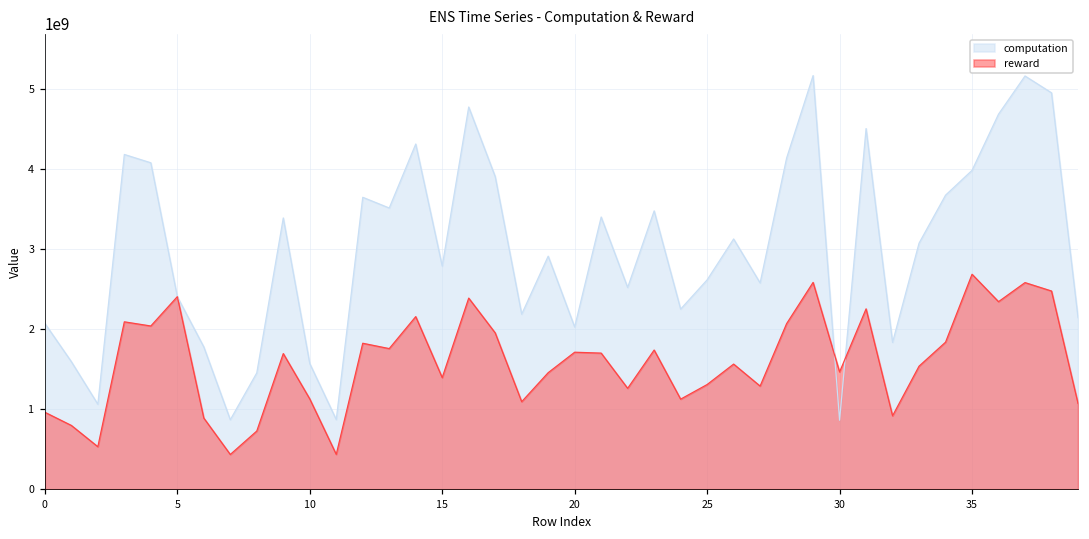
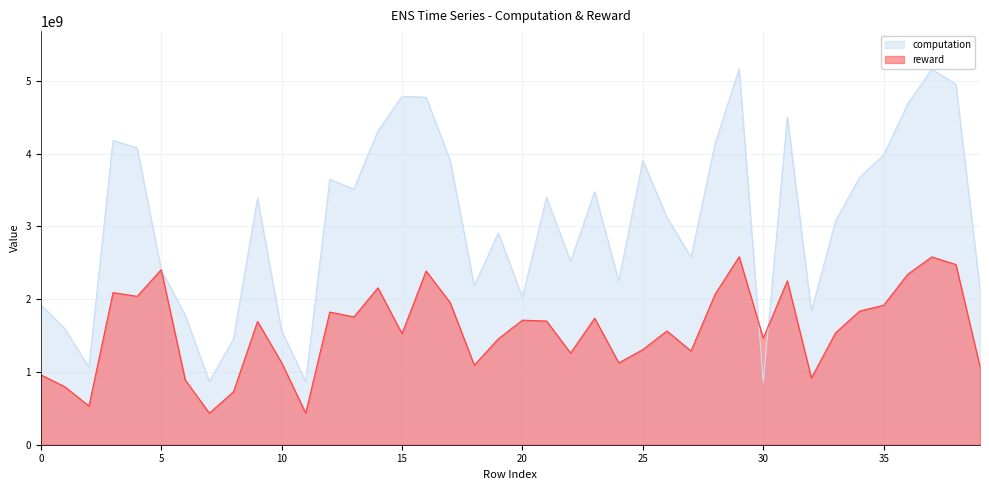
  {
    "computation": {
-     "0": 2100000000,
+     "0": 1900000000,
      "10": 1600000000,
-     "15": 2800000000,
+     "15": 4800000000,
      "20": 2000000000,
-     "25": 2600000000,
+     "25": 3900000000,
      "30": 900000000,
      "35": 4000000000
    },
    "reward": {
      "0": 1000000000,
      "10": 1100000000,
-     "15": 1400000000,
+     "15": 1500000000,
      "20": 1700000000,
      "25": 1300000000,
      "30": 1500000000,
-     "35": 2700000000
+     "35": 1900000000
    }
  }
